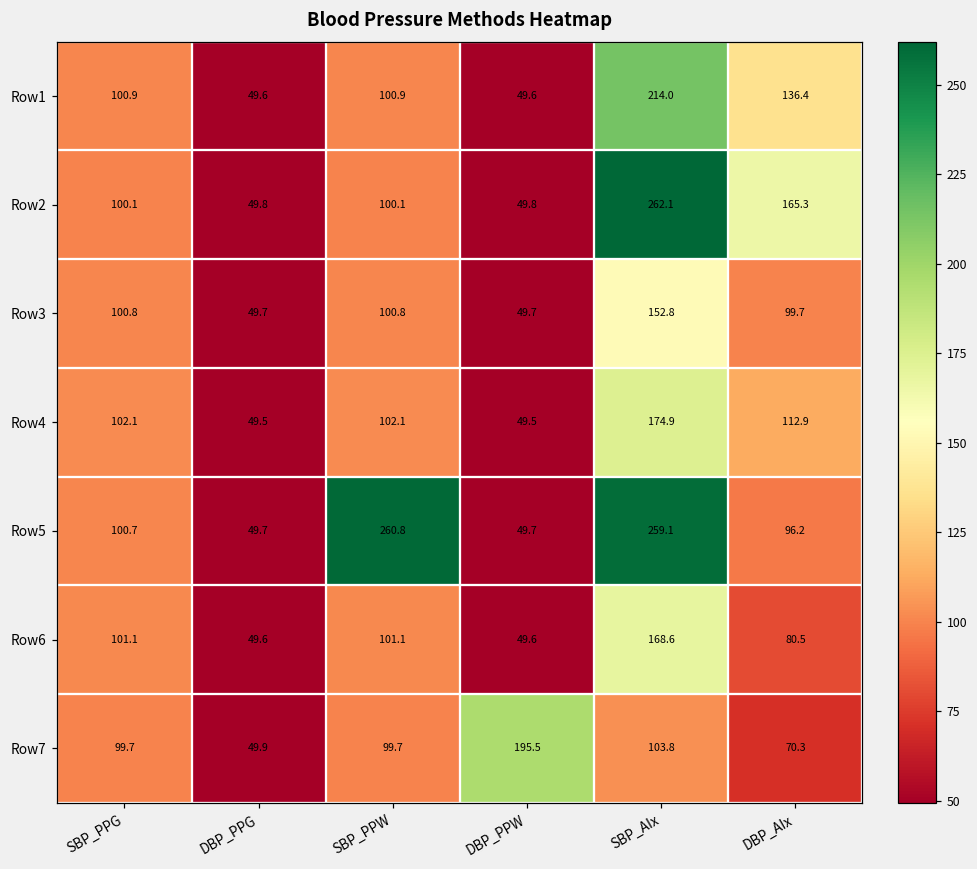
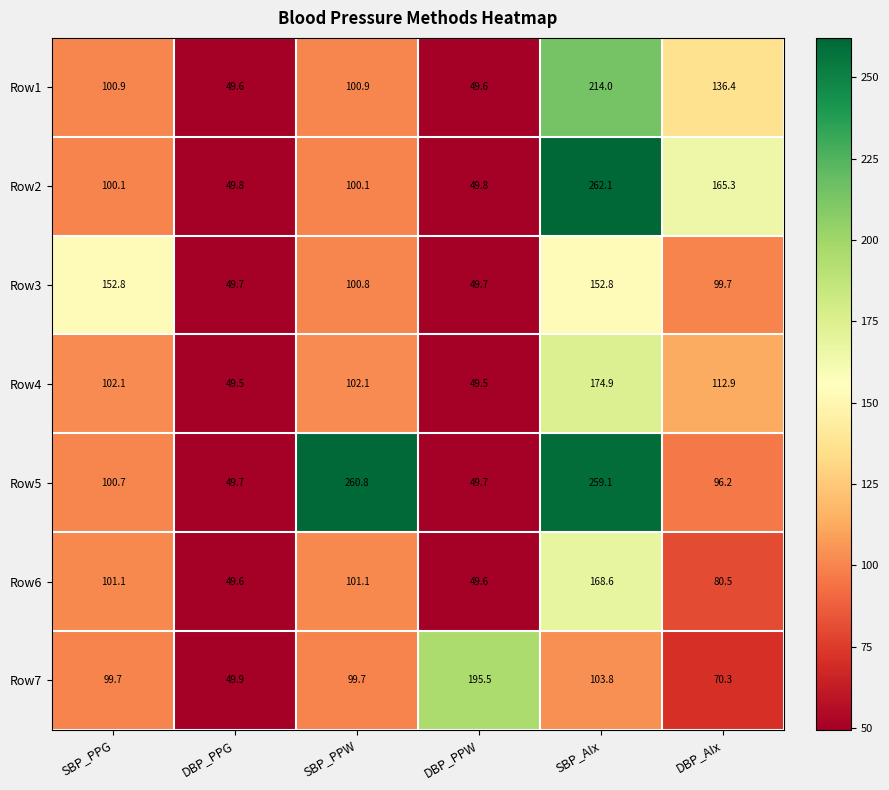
  {
    "Row1": {
      "SBP_PPG": 100.9,
      "DBP_PPG": 49.6,
      "SBP_PPW": 100.9,
      "DBP_PPW": 49.6,
      "SBP_AIx": 214.0,
      "DBP_AIx": 136.4
    },
    "Row2": {
      "SBP_PPG": 100.1,
      "DBP_PPG": 49.8,
      "SBP_PPW": 100.1,
      "DBP_PPW": 49.8,
      "SBP_AIx": 262.1,
      "DBP_AIx": 165.3
    },
    "Row3": {
-     "SBP_PPG": 100.8,
+     "SBP_PPG": 152.8,
      "DBP_PPG": 49.7,
      "SBP_PPW": 100.8,
      "DBP_PPW": 49.7,
      "SBP_AIx": 152.8,
      "DBP_AIx": 99.7
    },
    "Row4": {
      "SBP_PPG": 102.1,
      "DBP_PPG": 49.5,
      "SBP_PPW": 102.1,
      "DBP_PPW": 49.5,
      "SBP_AIx": 174.9,
      "DBP_AIx": 112.9
    },
    "Row5": {
      "SBP_PPG": 100.7,
      "DBP_PPG": 49.7,
      "SBP_PPW": 260.8,
      "DBP_PPW": 49.7,
      "SBP_AIx": 259.1,
      "DBP_AIx": 96.2
    },
    "Row6": {
      "SBP_PPG": 101.1,
      "DBP_PPG": 49.6,
      "SBP_PPW": 101.1,
      "DBP_PPW": 49.6,
      "SBP_AIx": 168.6,
      "DBP_AIx": 80.5
    },
    "Row7": {
      "SBP_PPG": 99.7,
      "DBP_PPG": 49.9,
      "SBP_PPW": 99.7,
      "DBP_PPW": 195.5,
      "SBP_AIx": 103.8,
      "DBP_AIx": 70.3
    }
  }
